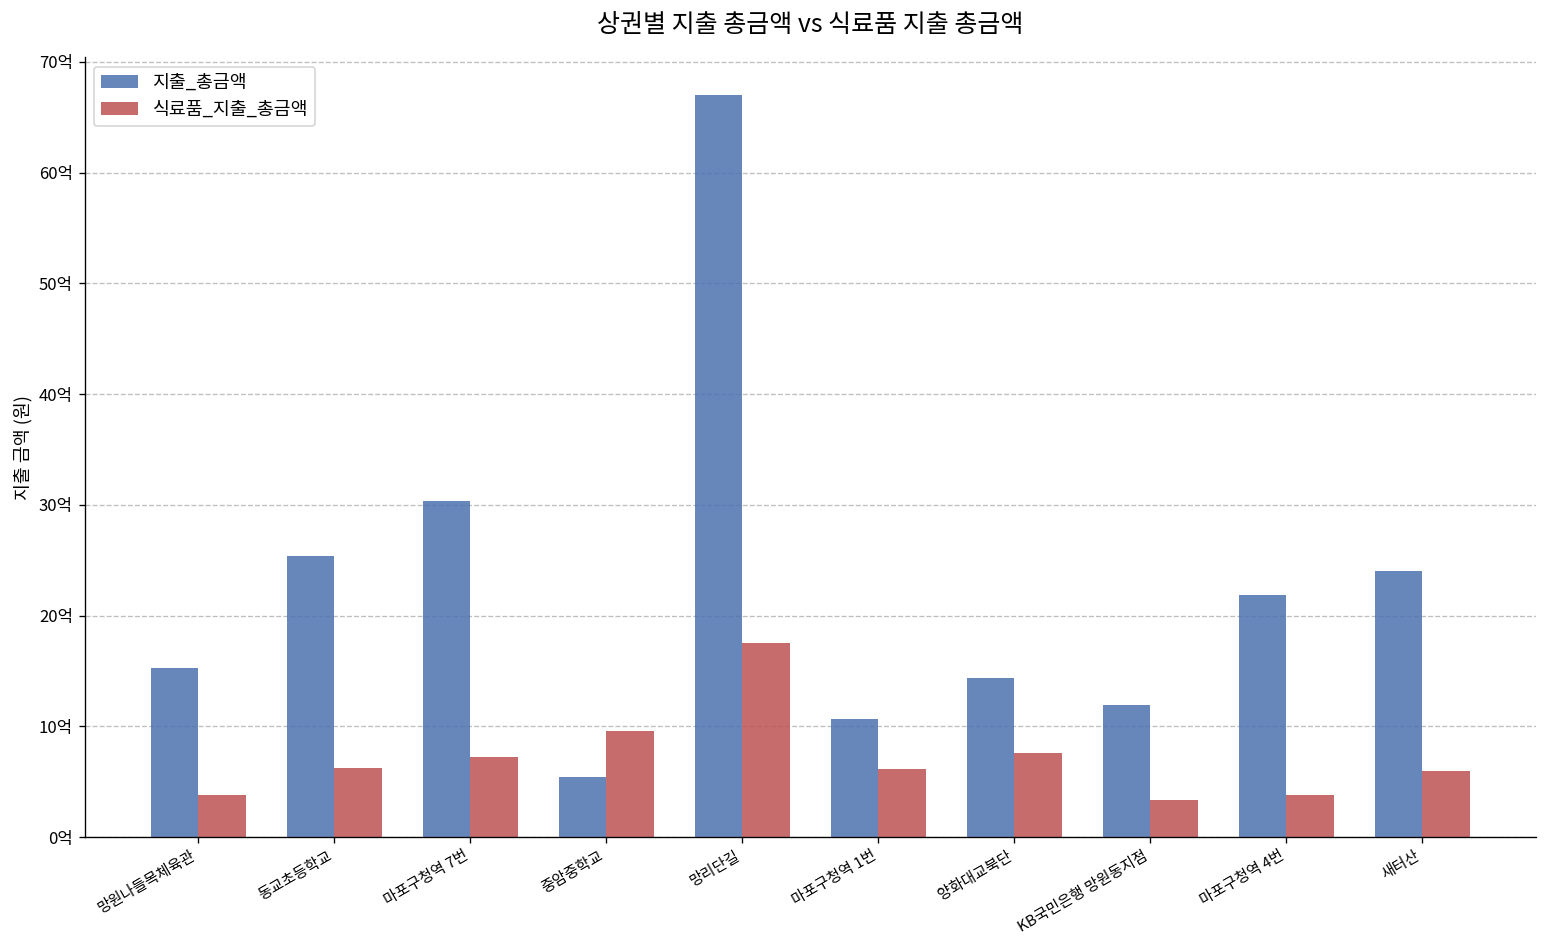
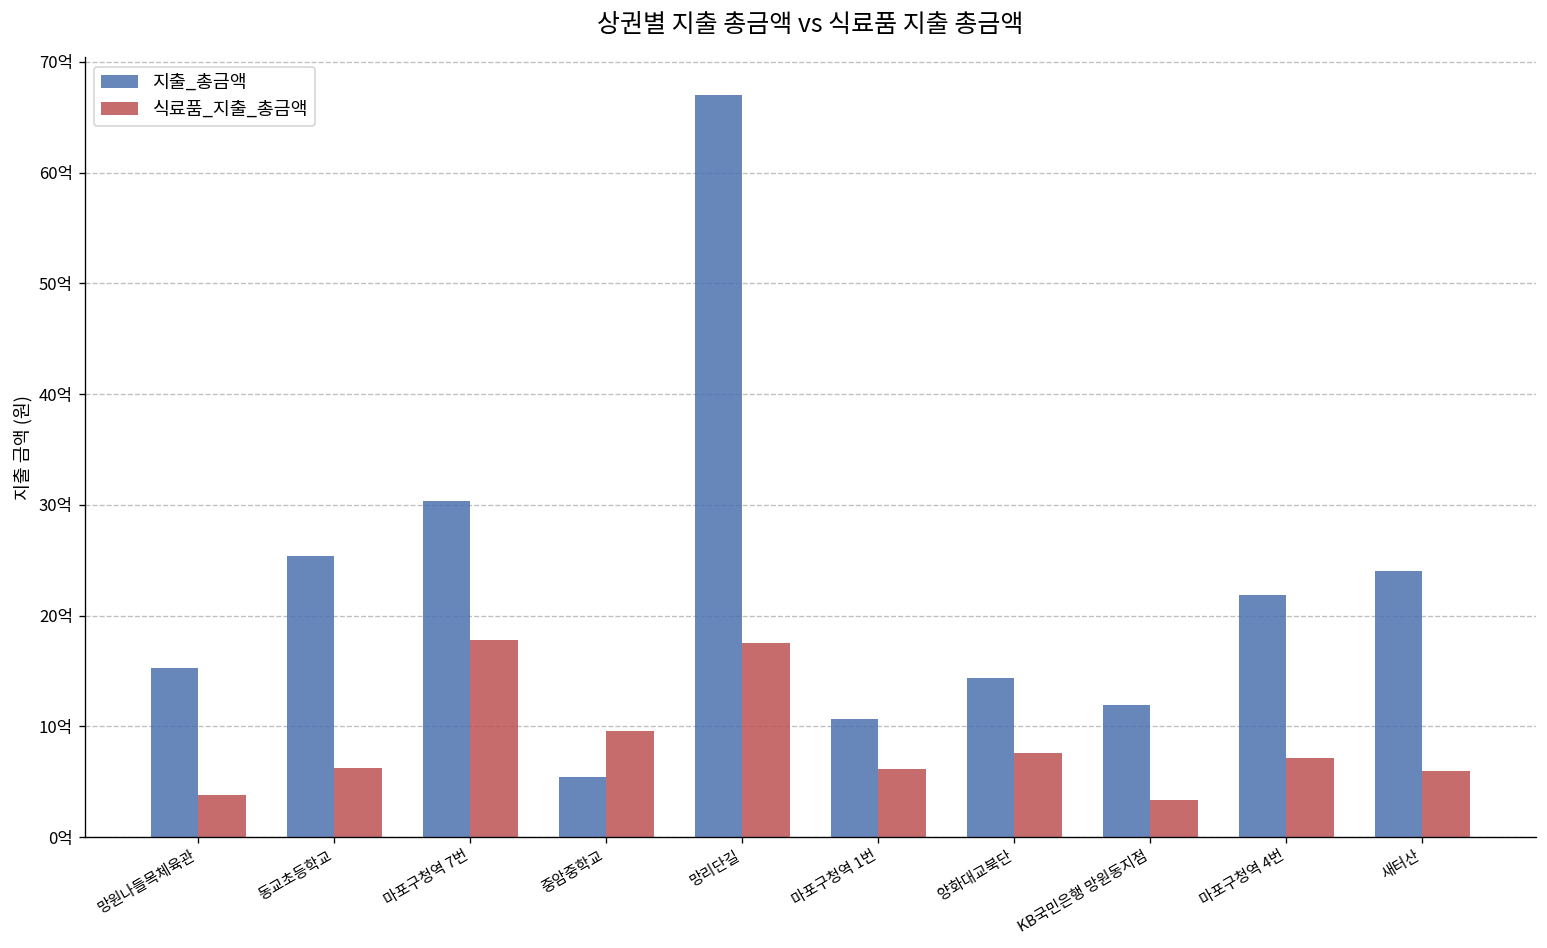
  {
    "지출_총금액": {
      "망원나들목체육관": "15억",
      "동교초등학교": "25억",
      "마포구청역 7번": "30억",
      "중암중학교": "5억",
      "망리단길": "67억",
      "마포구청역 1번": "11억",
      "양화대교북단": "14억",
      "KB국민은행 망원동지점": "12억",
      "마포구청역 4번": "22억",
      "새터산": "24억"
    },
    "식료품_지출_총금액": {
      "망원나들목체육관": "4억",
      "동교초등학교": "6억",
-     "마포구청역 7번": "7억",
+     "마포구청역 7번": "18억",
      "중암중학교": "10억",
      "망리단길": "18억",
      "마포구청역 1번": "6억",
      "양화대교북단": "8억",
      "KB국민은행 망원동지점": "3억",
-     "마포구청역 4번": "4억",
+     "마포구청역 4번": "7억",
      "새터산": "6억"
    }
  }
